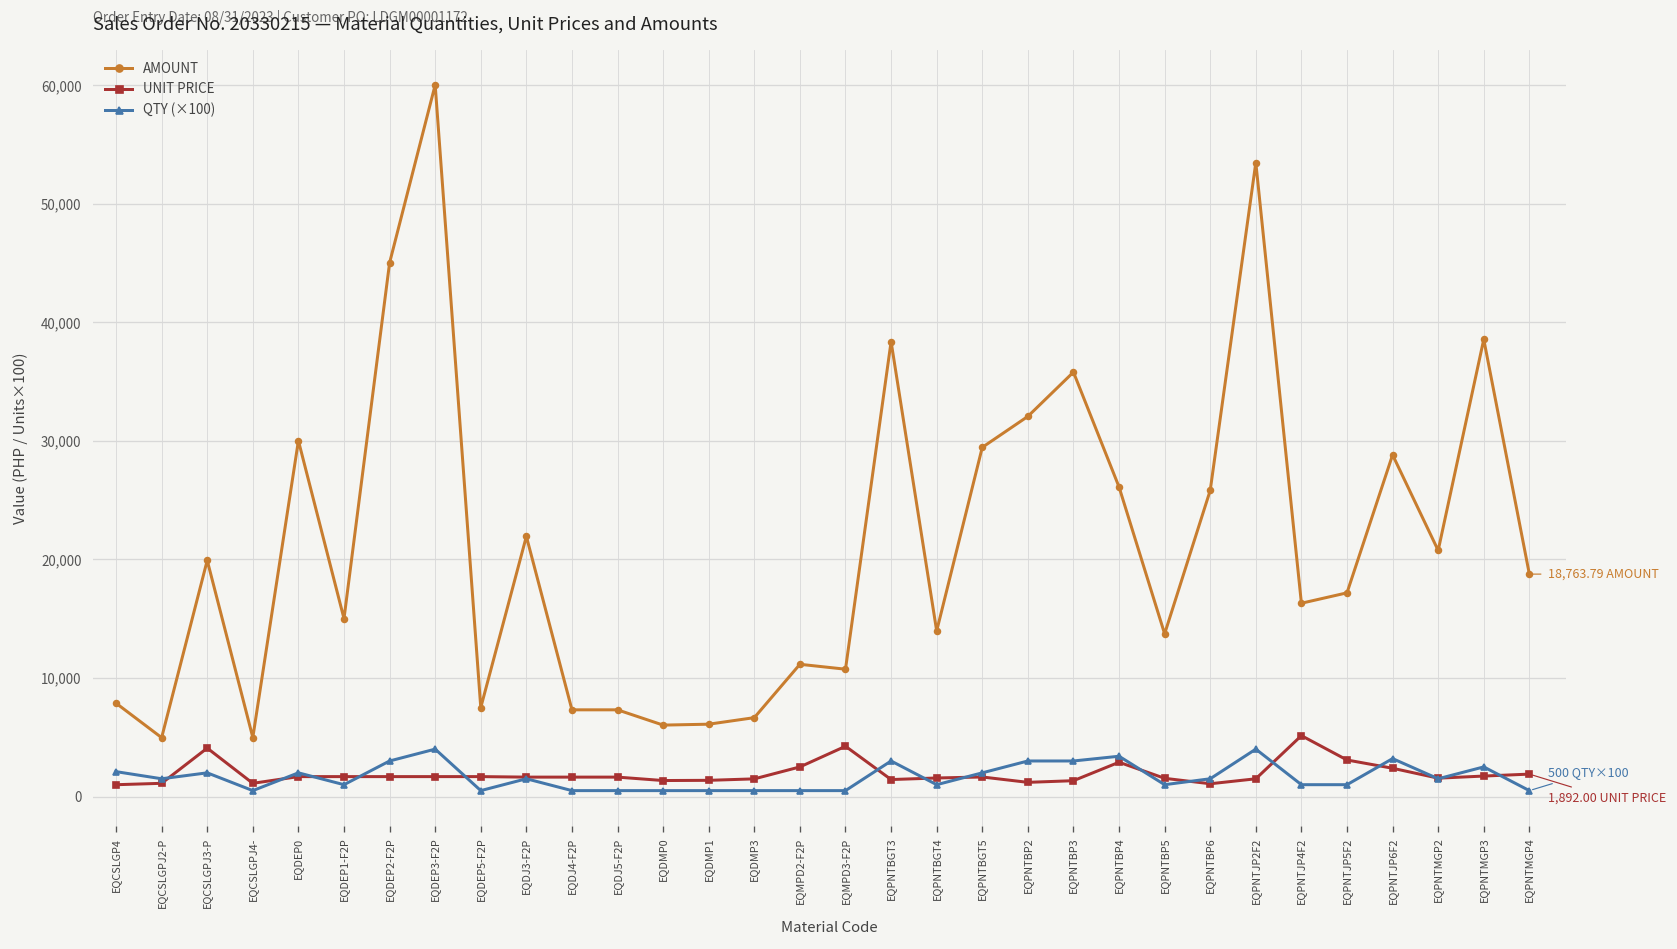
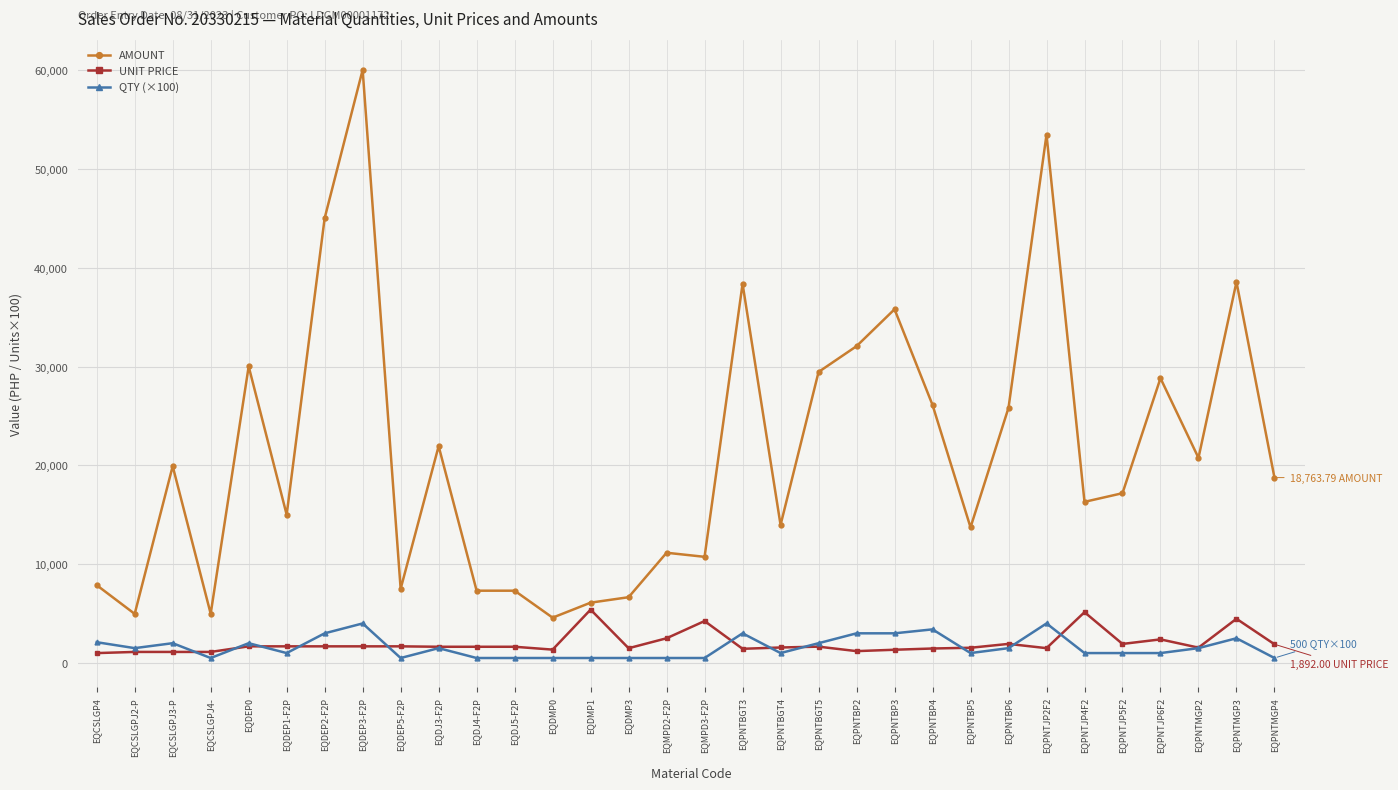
  {
    "AMOUNT": {
      "EQCSLGP4": "8,000",
      "EQCSLGPJ2-P": "5,000",
      "EQCSLGPJ3-P": "20,000",
      "EQCSLGPJ4-": "5,000",
      "EQDEP0": "30,000",
      "EQDEP1-F2P": "15,000",
      "EQDEP2-F2P": "45,000",
      "EQDEP3-F2P": "60,000",
      "EQDEP5-F2P": "8,000",
      "EQDJ3-F2P": "22,000",
      "EQDJ4-F2P": "7,000",
      "EQDJ5-F2P": "7,000",
-     "EQDMP0": "6,000",
+     "EQDMP0": "5,000",
      "EQDMP1": "6,000",
      "EQDMP3": "7,000",
      "EQMPD2-F2P": "11,000",
      "EQMPD3-F2P": "11,000",
      "EQPNTBGT3": "38,000",
      "EQPNTBGT4": "14,000",
      "EQPNTBGT5": "29,000",
      "EQPNTBP2": "32,000",
      "EQPNTBP3": "36,000",
      "EQPNTBP4": "26,000",
      "EQPNTBP5": "14,000",
      "EQPNTBP6": "26,000",
      "EQPNTJP2F2": "53,000",
      "EQPNTJP4F2": "16,000",
      "EQPNTJP5F2": "17,000",
      "EQPNTJP6F2": "29,000",
      "EQPNTMGP2": "21,000",
      "EQPNTMGP3": "39,000"
    },
    "UNIT PRICE": {
      "EQCSLGP4": "1,000",
      "EQCSLGPJ2-P": "1,000",
-     "EQCSLGPJ3-P": "4,000",
+     "EQCSLGPJ3-P": "1,000",
      "EQCSLGPJ4-": "1,000",
      "EQDEP0": "2,000",
      "EQDEP1-F2P": "2,000",
      "EQDEP2-F2P": "2,000",
      "EQDEP3-F2P": "2,000",
      "EQDEP5-F2P": "2,000",
      "EQDJ4-F2P": "2,000",
      "EQDJ5-F2P": "2,000",
      "EQDMP0": "1,000",
-     "EQDMP1": "1,000",
+     "EQDMP1": "5,000",
      "EQDMP3": "1,000",
      "EQMPD2-F2P": "2,000",
      "EQMPD3-F2P": "4,000",
      "EQPNTBGT3": "1,000",
      "EQPNTBGT4": "2,000",
      "EQPNTBGT5": "2,000",
      "EQPNTBP2": "1,000",
      "EQPNTBP3": "1,000",
-     "EQPNTBP4": "3,000",
+     "EQPNTBP4": "1,000",
      "EQPNTBP5": "2,000",
-     "EQPNTBP6": "1,000",
+     "EQPNTBP6": "2,000",
      "EQPNTJP2F2": "1,000",
      "EQPNTJP4F2": "5,000",
-     "EQPNTJP5F2": "3,000",
+     "EQPNTJP5F2": "2,000",
      "EQPNTJP6F2": "2,000",
-     "EQPNTMGP3": "2,000"
+     "EQPNTMGP3": "4,000"
    },
    "QTY (×100)": {
      "EQCSLGP4": "2,000",
      "EQCSLGPJ2-P": "2,000",
      "EQCSLGPJ3-P": "2,000",
      "EQCSLGPJ4-": "1,000",
      "EQDEP0": "2,000",
      "EQDEP1-F2P": "1,000",
      "EQDEP2-F2P": "3,000",
      "EQDEP3-F2P": "4,000",
      "EQDEP5-F2P": "1,000",
      "EQDJ4-F2P": "1,000",
      "EQDJ5-F2P": "1,000",
      "EQDMP0": "1,000",
      "EQDMP1": "1,000",
      "EQDMP3": "1,000",
      "EQMPD2-F2P": "1,000",
      "EQMPD3-F2P": "1,000",
      "EQPNTBGT3": "3,000",
      "EQPNTBGT4": "1,000",
      "EQPNTBGT5": "2,000",
      "EQPNTBP2": "3,000",
      "EQPNTBP3": "3,000",
      "EQPNTBP4": "3,000",
      "EQPNTBP5": "1,000",
      "EQPNTBP6": "2,000",
      "EQPNTJP2F2": "4,000",
      "EQPNTJP4F2": "1,000",
      "EQPNTJP5F2": "1,000",
-     "EQPNTJP6F2": "3,000",
+     "EQPNTJP6F2": "1,000",
      "EQPNTMGP3": "3,000"
    }
  }
